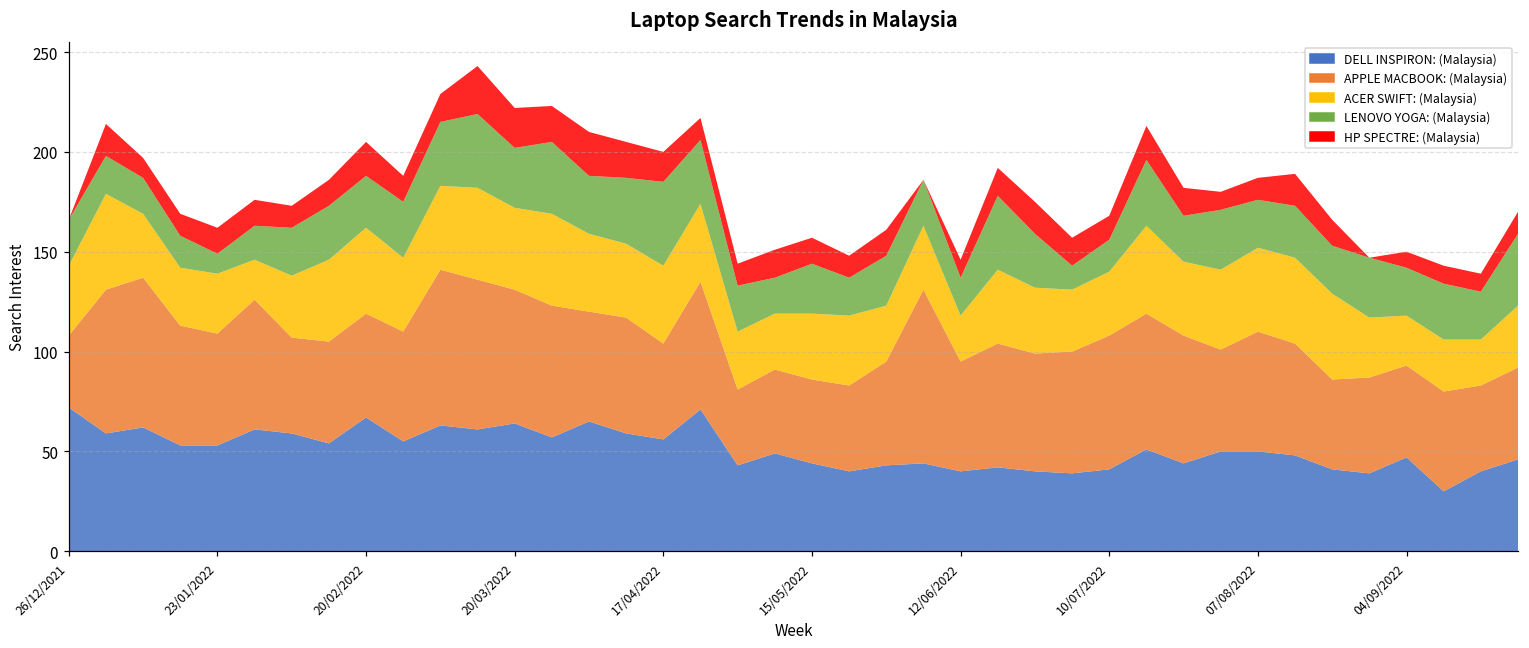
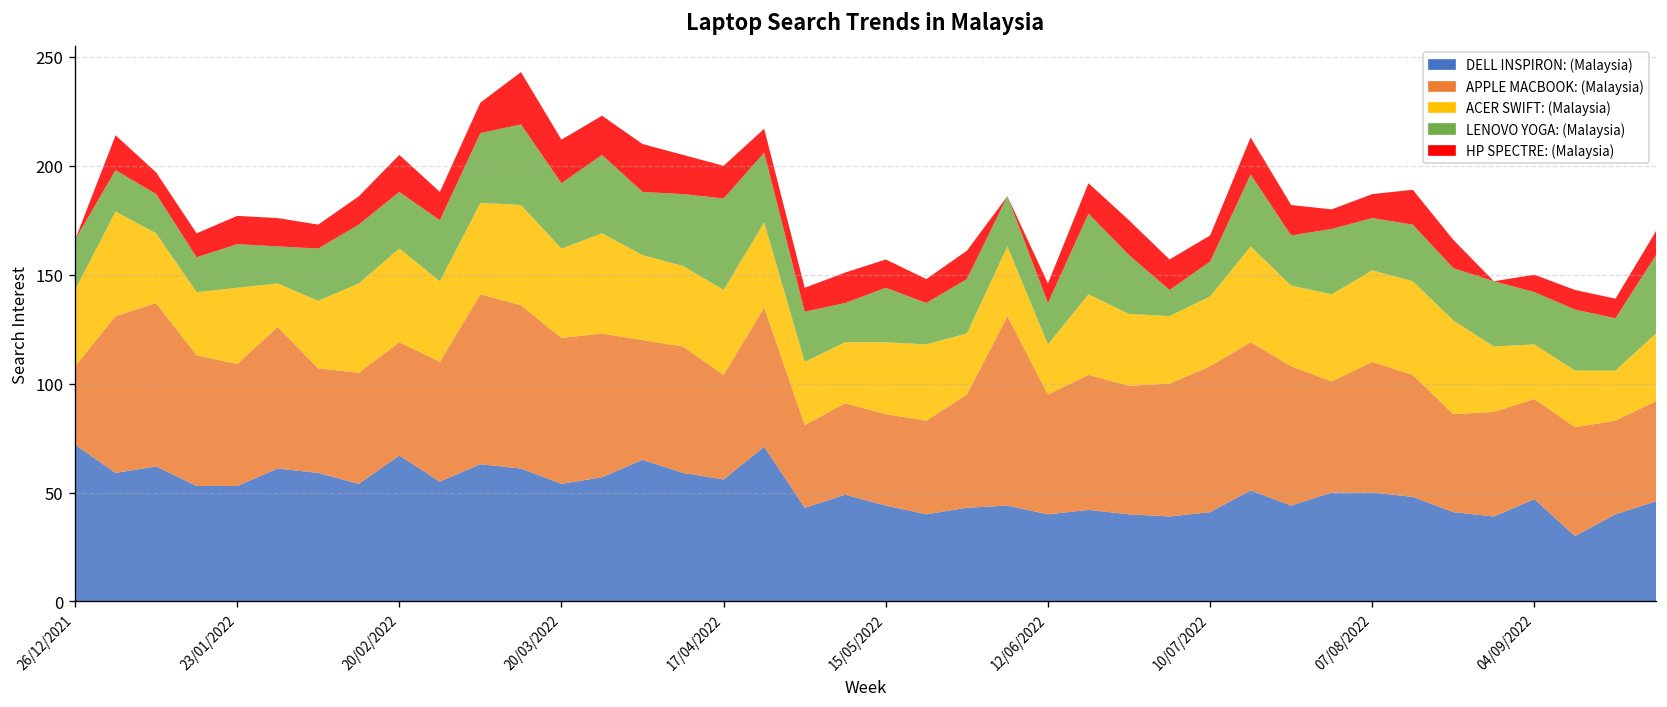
  {
    "DELL INSPIRON: (Malaysia)": {
      "26/12/2021": 72,
      "23/01/2022": 53,
      "20/02/2022": 67,
-     "20/03/2022": 64,
+     "20/03/2022": 54,
      "17/04/2022": 56,
      "15/05/2022": 44,
      "12/06/2022": 40,
      "10/07/2022": 41,
      "07/08/2022": 50,
      "04/09/2022": 47
    },
    "APPLE MACBOOK: (Malaysia)": {
      "26/12/2021": 36,
      "23/01/2022": 56,
      "20/02/2022": 52,
      "20/03/2022": 67,
      "17/04/2022": 48,
      "15/05/2022": 42,
      "12/06/2022": 55,
      "10/07/2022": 67,
      "07/08/2022": 60,
      "04/09/2022": 46
    },
    "ACER SWIFT: (Malaysia)": {
      "26/12/2021": 35,
-     "23/01/2022": 30,
+     "23/01/2022": 35,
      "20/02/2022": 43,
      "20/03/2022": 41,
      "17/04/2022": 39,
      "15/05/2022": 33,
      "12/06/2022": 23,
      "10/07/2022": 32,
      "07/08/2022": 42,
      "04/09/2022": 25
    },
    "LENOVO YOGA: (Malaysia)": {
-     "23/01/2022": 10,
+     "23/01/2022": 20,
      "20/02/2022": 26,
      "20/03/2022": 30,
      "17/04/2022": 42,
      "15/05/2022": 25,
      "12/06/2022": 19,
      "10/07/2022": 16,
      "07/08/2022": 24,
      "04/09/2022": 24
    },
    "HP SPECTRE: (Malaysia)": {
      "23/01/2022": 13,
      "20/02/2022": 17,
      "20/03/2022": 20,
      "17/04/2022": 15,
      "15/05/2022": 13,
      "12/06/2022": 9,
      "10/07/2022": 12,
      "07/08/2022": 11,
      "04/09/2022": 8
    }
  }
